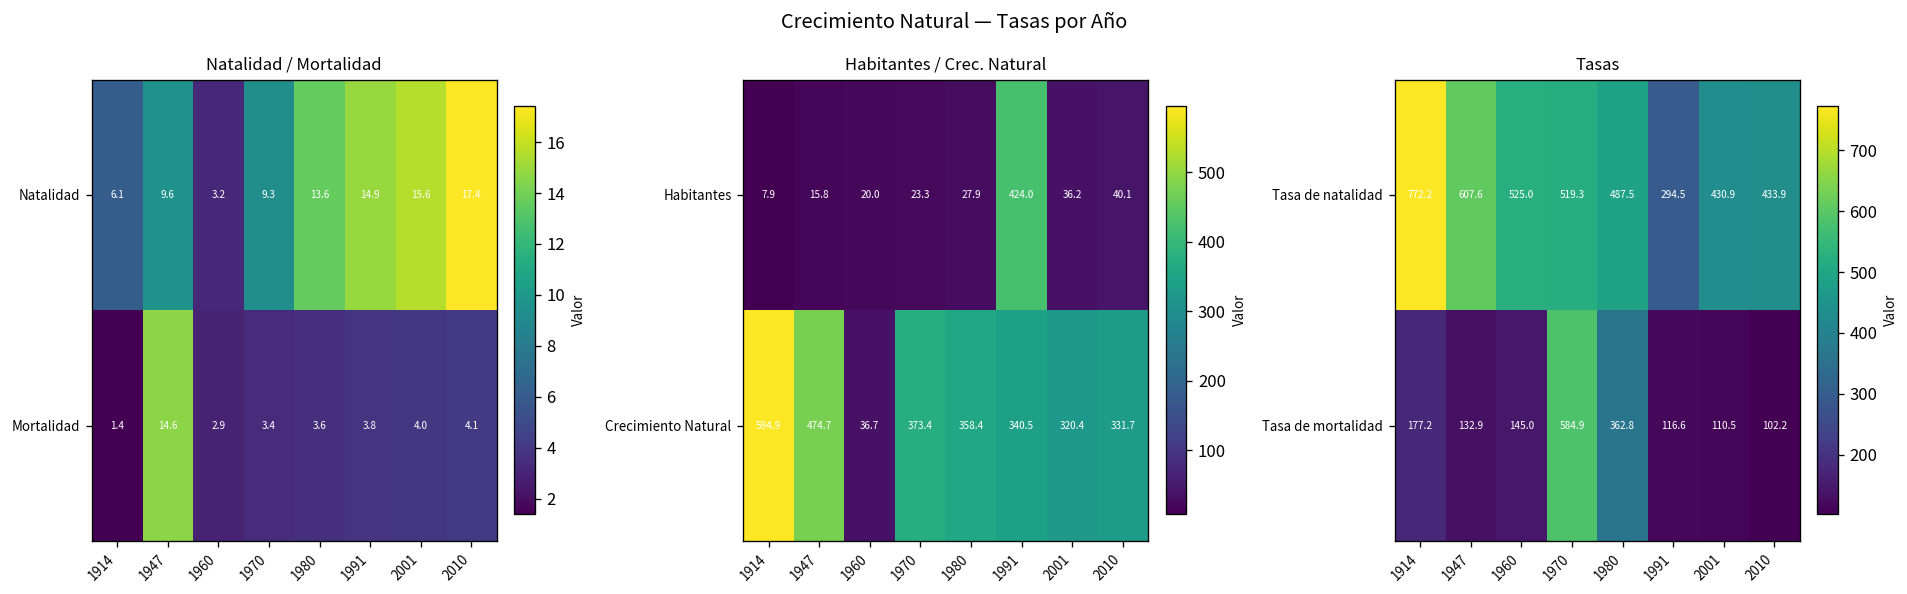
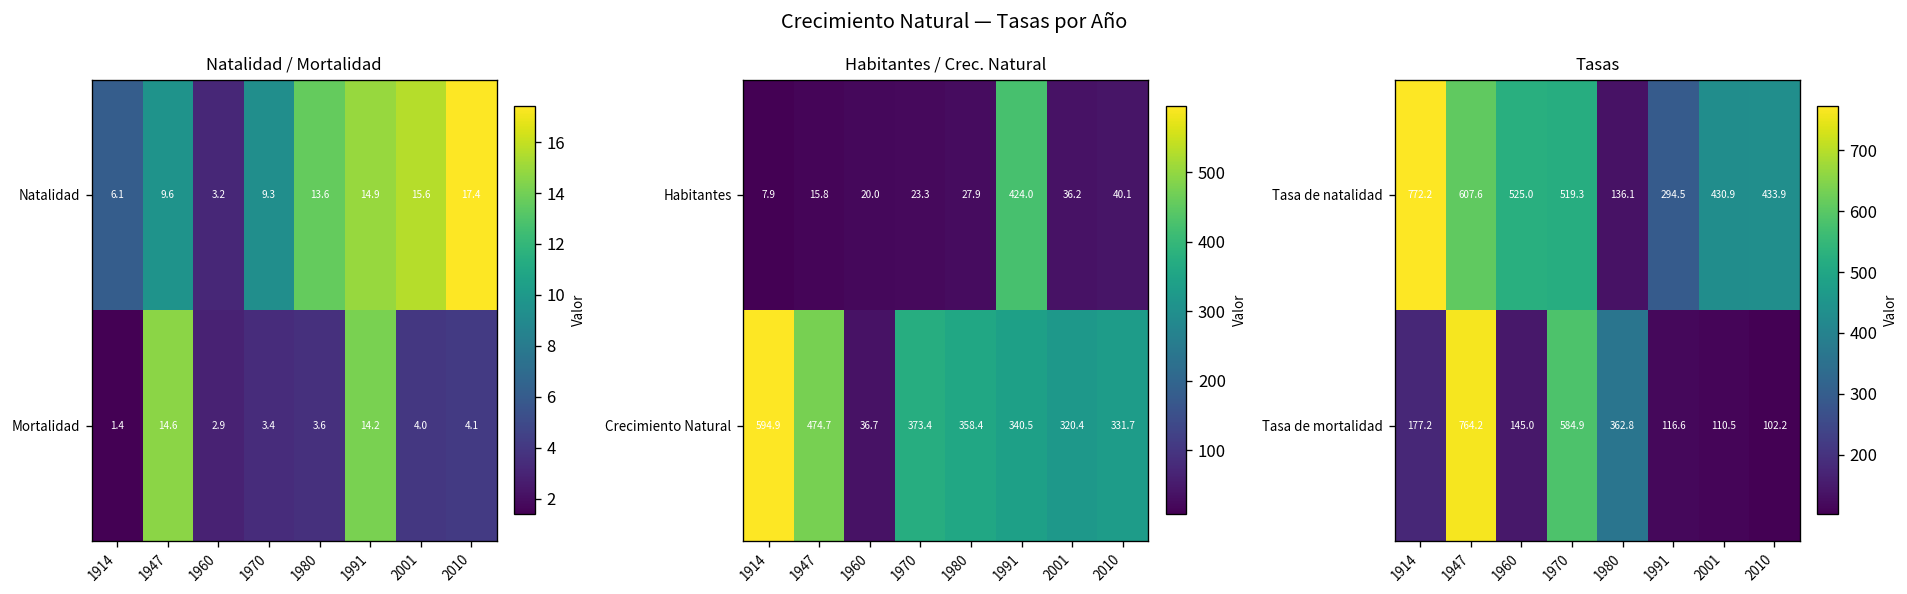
  {
    "Natalidad / Mortalidad": {
      "Natalidad": {
        "1914": 6.1,
        "1947": 9.6,
        "1960": 3.2,
        "1970": 9.3,
        "1980": 13.6,
        "1991": 14.9,
        "2001": 15.6,
        "2010": 17.4
      },
      "Mortalidad": {
        "1914": 1.4,
        "1947": 14.6,
        "1960": 2.9,
        "1970": 3.4,
        "1980": 3.6,
-       "1991": 3.8,
+       "1991": 14.2,
        "2001": 4.0,
        "2010": 4.1
      }
    },
    "Habitantes / Crec. Natural": {
      "Habitantes": {
        "1914": 7.9,
        "1947": 15.8,
        "1960": 20.0,
        "1970": 23.3,
        "1980": 27.9,
        "1991": 424.0,
        "2001": 36.2,
        "2010": 40.1
      },
      "Crecimiento Natural": {
        "1914": 594.9,
        "1947": 474.7,
        "1960": 36.7,
        "1970": 373.4,
        "1980": 358.4,
        "1991": 340.5,
        "2001": 320.4,
        "2010": 331.7
      }
    },
    "Tasas": {
      "Tasa de natalidad": {
        "1914": 772.2,
        "1947": 607.6,
        "1960": 525.0,
        "1970": 519.3,
-       "1980": 487.5,
+       "1980": 136.1,
        "1991": 294.5,
        "2001": 430.9,
        "2010": 433.9
      },
      "Tasa de mortalidad": {
        "1914": 177.2,
-       "1947": 132.9,
+       "1947": 764.2,
        "1960": 145.0,
        "1970": 584.9,
        "1980": 362.8,
        "1991": 116.6,
        "2001": 110.5,
        "2010": 102.2
      }
    }
  }
